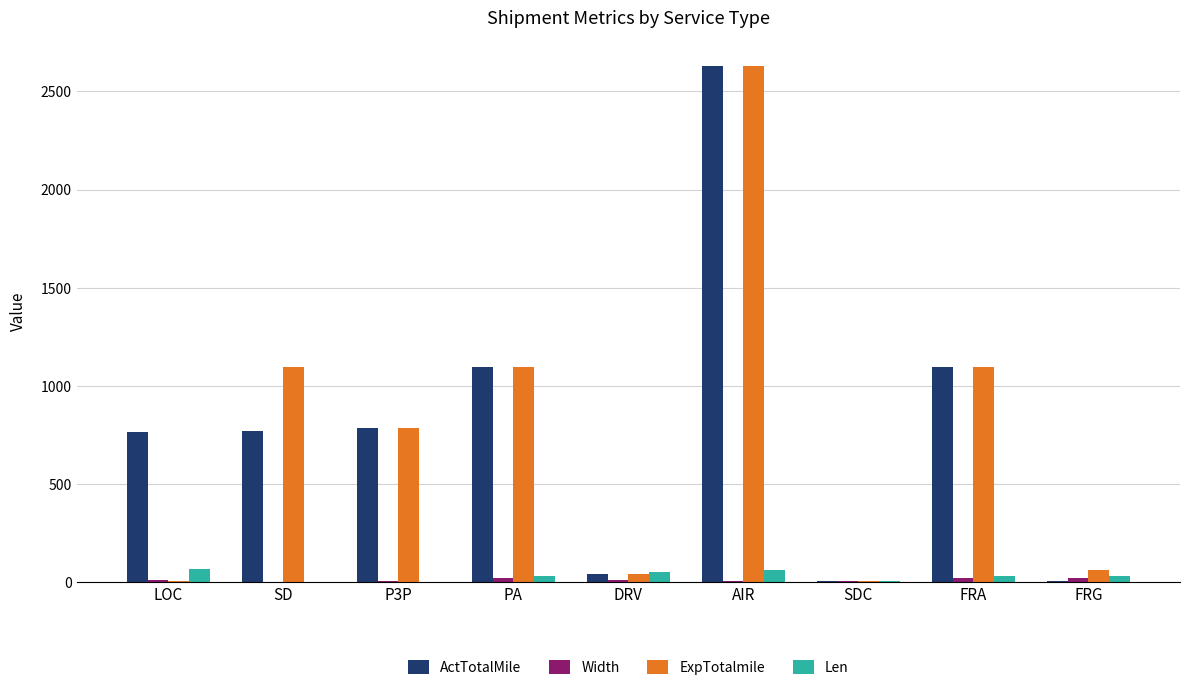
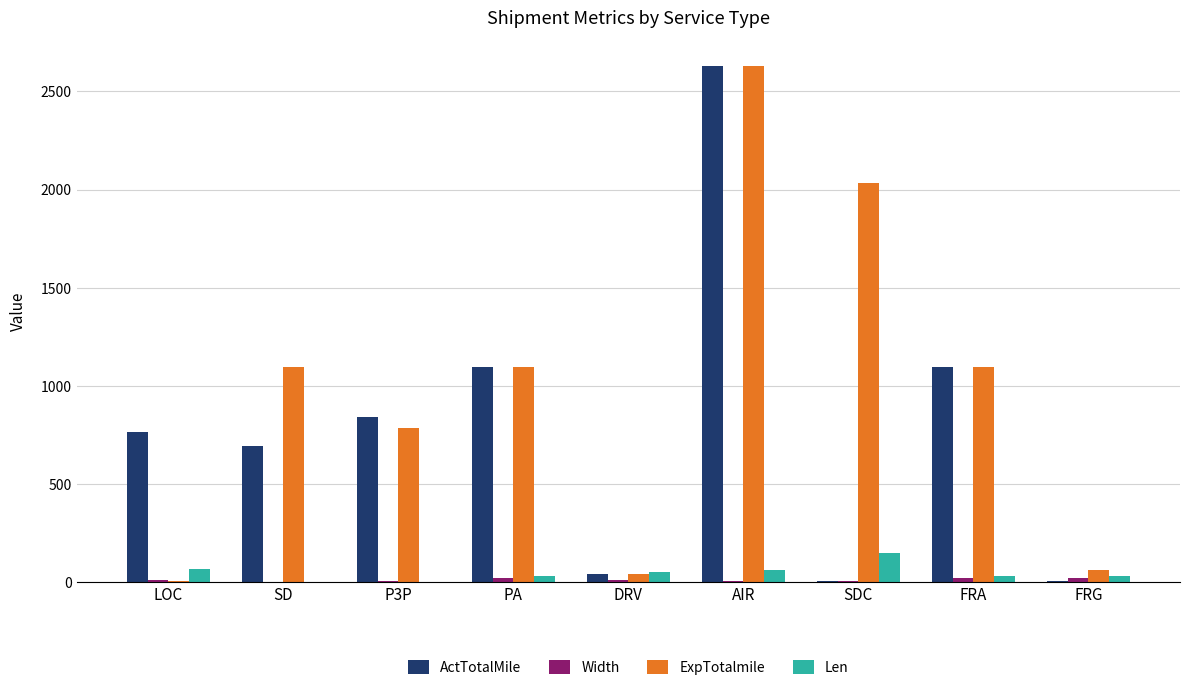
  {
    "ActTotalMile": {
      "LOC": 770,
-     "SD": 770,
-     "P3P": 790,
+     "SD": 690,
+     "P3P": 840,
      "PA": 1100,
      "DRV": 40,
      "AIR": 2630,
      "FRA": 1100
    },
    "Width": {
      "PA": 20,
      "FRA": 20,
      "FRG": 20
    },
    "ExpTotalmile": {
      "SD": 1100,
      "P3P": 790,
      "PA": 1100,
      "DRV": 40,
      "AIR": 2630,
-     "SDC": 10,
+     "SDC": 2030,
      "FRA": 1100,
      "FRG": 60
    },
    "Len": {
      "LOC": 70,
      "PA": 30,
      "DRV": 50,
      "AIR": 60,
-     "SDC": 0,
+     "SDC": 150,
      "FRA": 30,
      "FRG": 30
    }
  }
